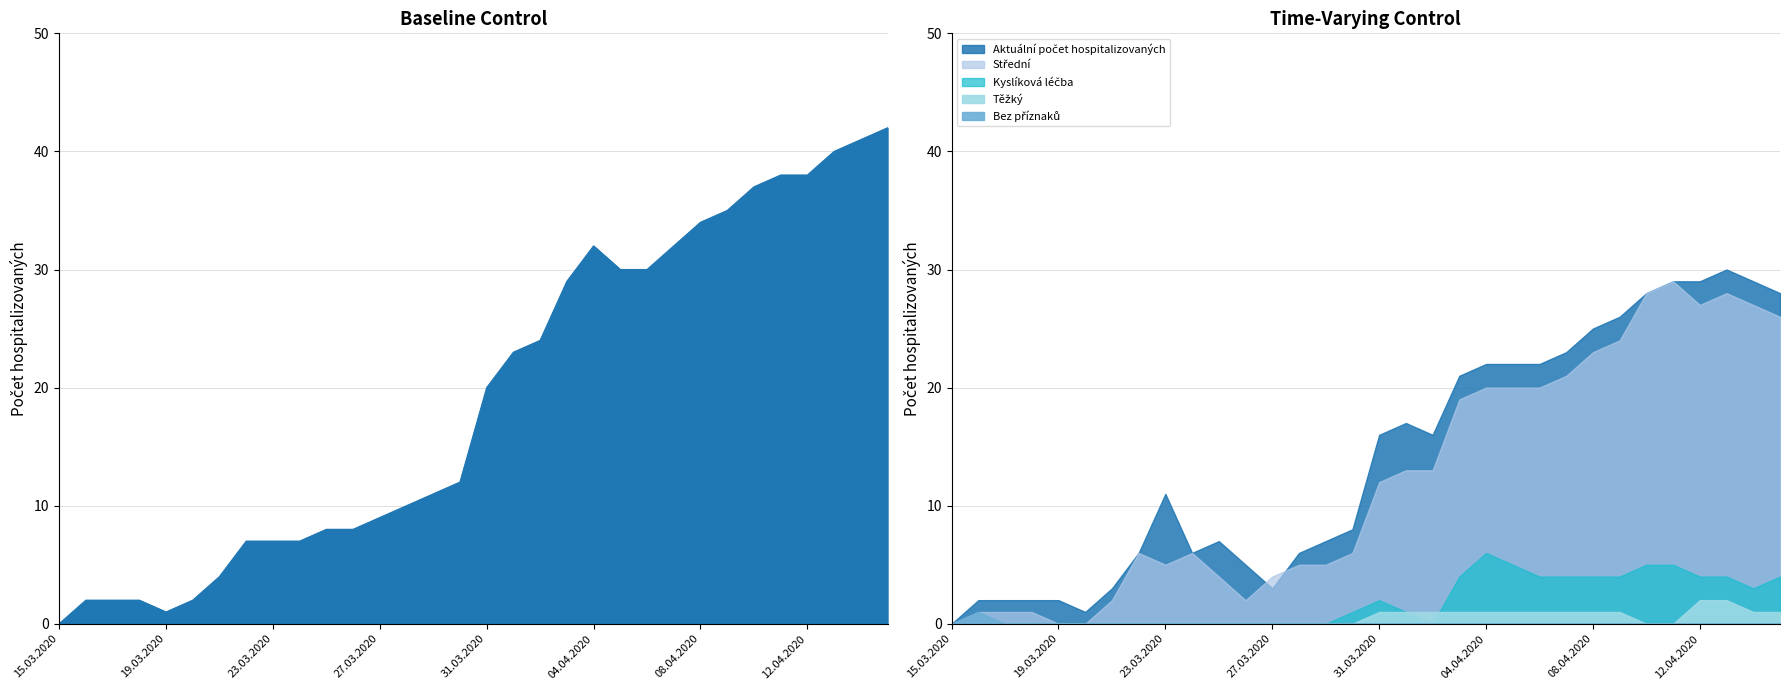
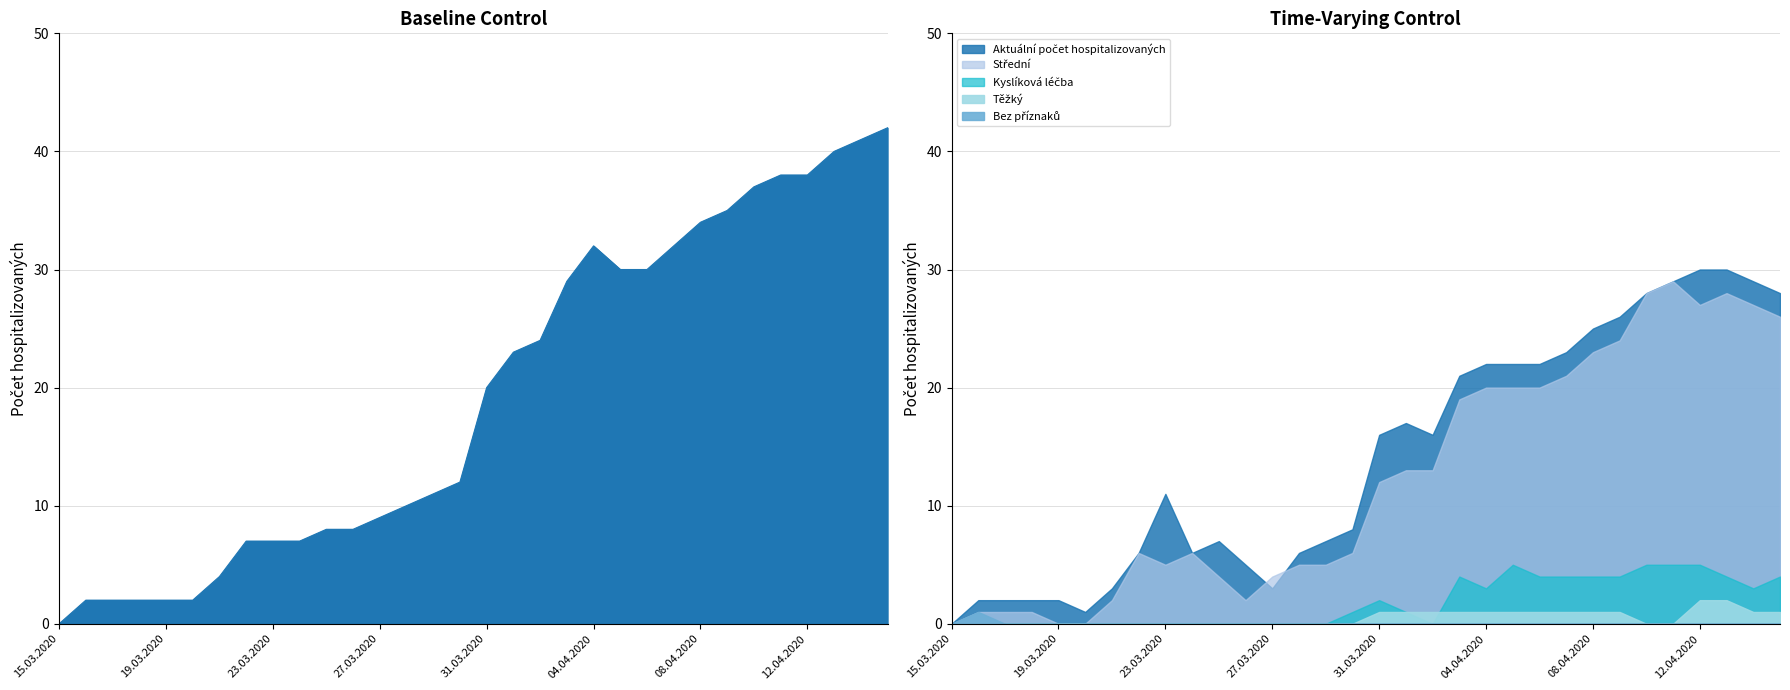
  {
    "Baseline Control": {
      "15.03.2020": 0,
-     "19.03.2020": 1,
+     "19.03.2020": 2,
      "23.03.2020": 7,
      "27.03.2020": 9,
      "31.03.2020": 20,
      "04.04.2020": 32,
      "08.04.2020": 34,
      "12.04.2020": 38
    },
    "Time-Varying Control": {
      "Aktuální počet hospitalizovaných": {
        "19.03.2020": 2,
        "23.03.2020": 11,
        "27.03.2020": 3,
        "31.03.2020": 16,
        "04.04.2020": 22,
        "08.04.2020": 25,
-       "12.04.2020": 29
+       "12.04.2020": 30
      },
      "Kyslíková léčba": {
        "31.03.2020": 2,
-       "04.04.2020": 6,
+       "04.04.2020": 3,
        "08.04.2020": 4,
-       "12.04.2020": 4
+       "12.04.2020": 5
      },
      "Bez příznaků": {
        "31.03.2020": 0,
        "04.04.2020": 0,
        "08.04.2020": 0,
        "12.04.2020": 0
      }
    }
  }
